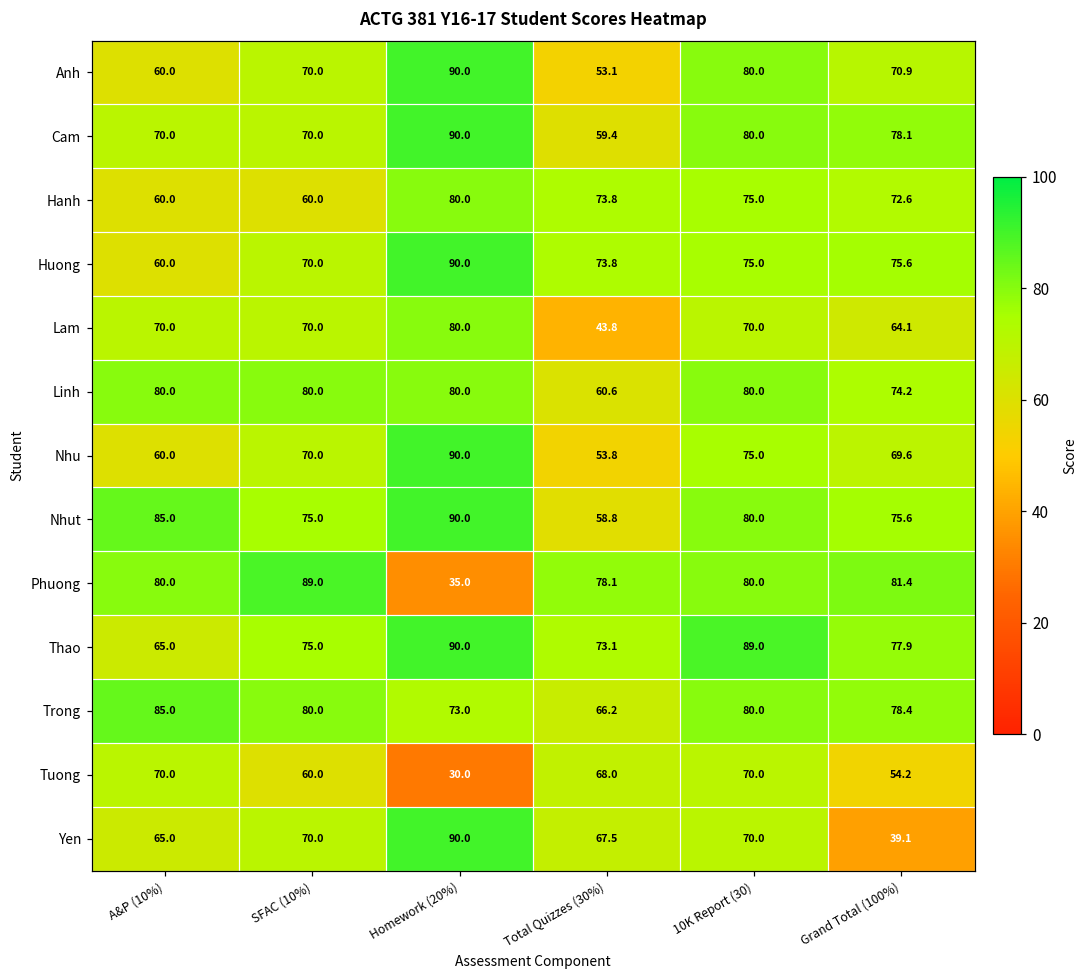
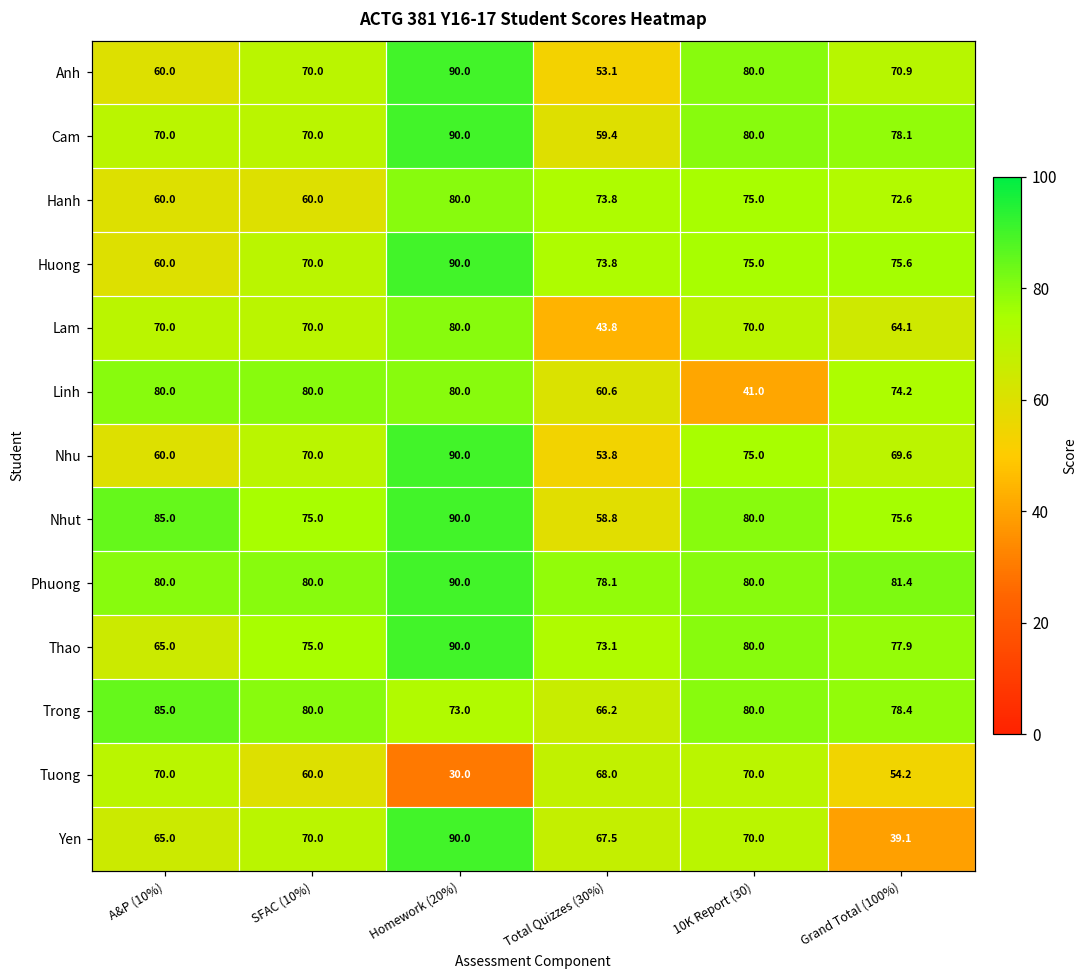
  {
    "Anh": {
      "A&P (10%)": 60.0,
      "SFAC (10%)": 70.0,
      "Homework (20%)": 90.0,
      "Total Quizzes (30%)": 53.1,
      "10K Report (30)": 80.0,
      "Grand Total (100%)": 70.9
    },
    "Cam": {
      "A&P (10%)": 70.0,
      "SFAC (10%)": 70.0,
      "Homework (20%)": 90.0,
      "Total Quizzes (30%)": 59.4,
      "10K Report (30)": 80.0,
      "Grand Total (100%)": 78.1
    },
    "Hanh": {
      "A&P (10%)": 60.0,
      "SFAC (10%)": 60.0,
      "Homework (20%)": 80.0,
      "Total Quizzes (30%)": 73.8,
      "10K Report (30)": 75.0,
      "Grand Total (100%)": 72.6
    },
    "Huong": {
      "A&P (10%)": 60.0,
      "SFAC (10%)": 70.0,
      "Homework (20%)": 90.0,
      "Total Quizzes (30%)": 73.8,
      "10K Report (30)": 75.0,
      "Grand Total (100%)": 75.6
    },
    "Lam": {
      "A&P (10%)": 70.0,
      "SFAC (10%)": 70.0,
      "Homework (20%)": 80.0,
      "Total Quizzes (30%)": 43.8,
      "10K Report (30)": 70.0,
      "Grand Total (100%)": 64.1
    },
    "Linh": {
      "A&P (10%)": 80.0,
      "SFAC (10%)": 80.0,
      "Homework (20%)": 80.0,
      "Total Quizzes (30%)": 60.6,
-     "10K Report (30)": 80.0,
+     "10K Report (30)": 41.0,
      "Grand Total (100%)": 74.2
    },
    "Nhu": {
      "A&P (10%)": 60.0,
      "SFAC (10%)": 70.0,
      "Homework (20%)": 90.0,
      "Total Quizzes (30%)": 53.8,
      "10K Report (30)": 75.0,
      "Grand Total (100%)": 69.6
    },
    "Nhut": {
      "A&P (10%)": 85.0,
      "SFAC (10%)": 75.0,
      "Homework (20%)": 90.0,
      "Total Quizzes (30%)": 58.8,
      "10K Report (30)": 80.0,
      "Grand Total (100%)": 75.6
    },
    "Phuong": {
      "A&P (10%)": 80.0,
-     "SFAC (10%)": 89.0,
-     "Homework (20%)": 35.0,
+     "SFAC (10%)": 80.0,
+     "Homework (20%)": 90.0,
      "Total Quizzes (30%)": 78.1,
      "10K Report (30)": 80.0,
      "Grand Total (100%)": 81.4
    },
    "Thao": {
      "A&P (10%)": 65.0,
      "SFAC (10%)": 75.0,
      "Homework (20%)": 90.0,
      "Total Quizzes (30%)": 73.1,
-     "10K Report (30)": 89.0,
+     "10K Report (30)": 80.0,
      "Grand Total (100%)": 77.9
    },
    "Trong": {
      "A&P (10%)": 85.0,
      "SFAC (10%)": 80.0,
      "Homework (20%)": 73.0,
      "Total Quizzes (30%)": 66.2,
      "10K Report (30)": 80.0,
      "Grand Total (100%)": 78.4
    },
    "Tuong": {
      "A&P (10%)": 70.0,
      "SFAC (10%)": 60.0,
      "Homework (20%)": 30.0,
      "Total Quizzes (30%)": 68.0,
      "10K Report (30)": 70.0,
      "Grand Total (100%)": 54.2
    },
    "Yen": {
      "A&P (10%)": 65.0,
      "SFAC (10%)": 70.0,
      "Homework (20%)": 90.0,
      "Total Quizzes (30%)": 67.5,
      "10K Report (30)": 70.0,
      "Grand Total (100%)": 39.1
    }
  }
